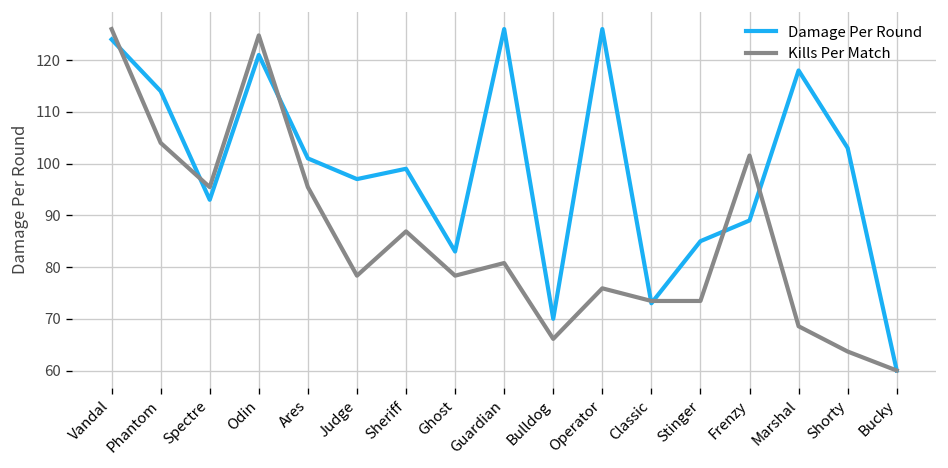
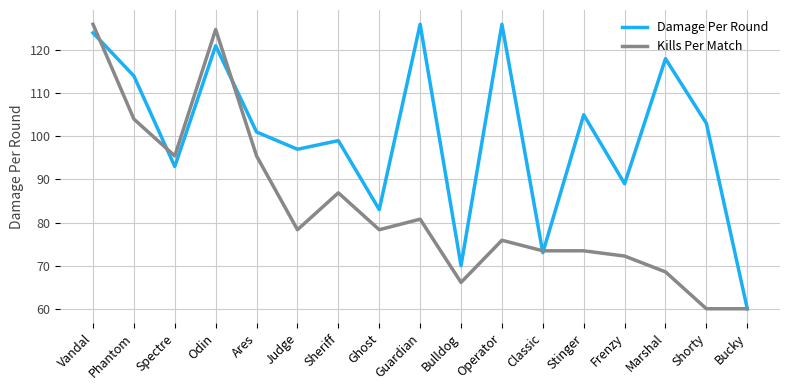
  {
    "Damage Per Round": {
      "Vandal": 124,
      "Phantom": 114,
      "Spectre": 93,
      "Odin": 121,
      "Ares": 101,
      "Judge": 97,
      "Sheriff": 99,
      "Ghost": 83,
      "Guardian": 126,
      "Bulldog": 70,
      "Operator": 126,
-     "Stinger": 85,
+     "Stinger": 105,
      "Frenzy": 89,
      "Marshal": 118,
      "Shorty": 103
    },
    "Kills Per Match": {
      "Vandal": 126,
      "Phantom": 104,
      "Spectre": 95,
      "Odin": 125,
      "Ares": 95,
      "Judge": 78,
      "Sheriff": 87,
      "Ghost": 78,
      "Guardian": 81,
      "Bulldog": 66,
      "Operator": 76,
      "Stinger": 73,
-     "Frenzy": 102,
+     "Frenzy": 72,
      "Marshal": 69,
-     "Shorty": 64
+     "Shorty": 60
    }
  }
